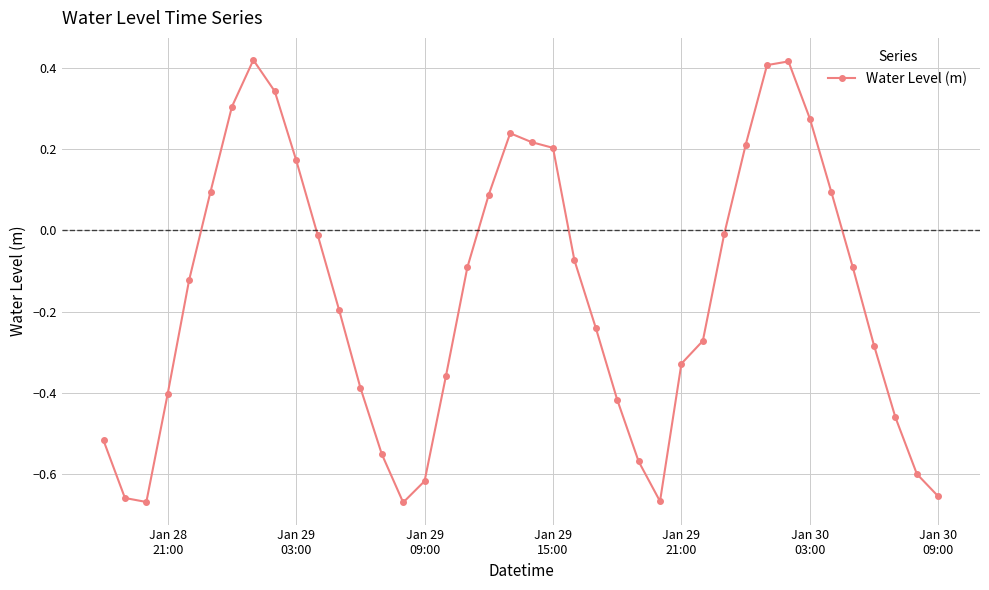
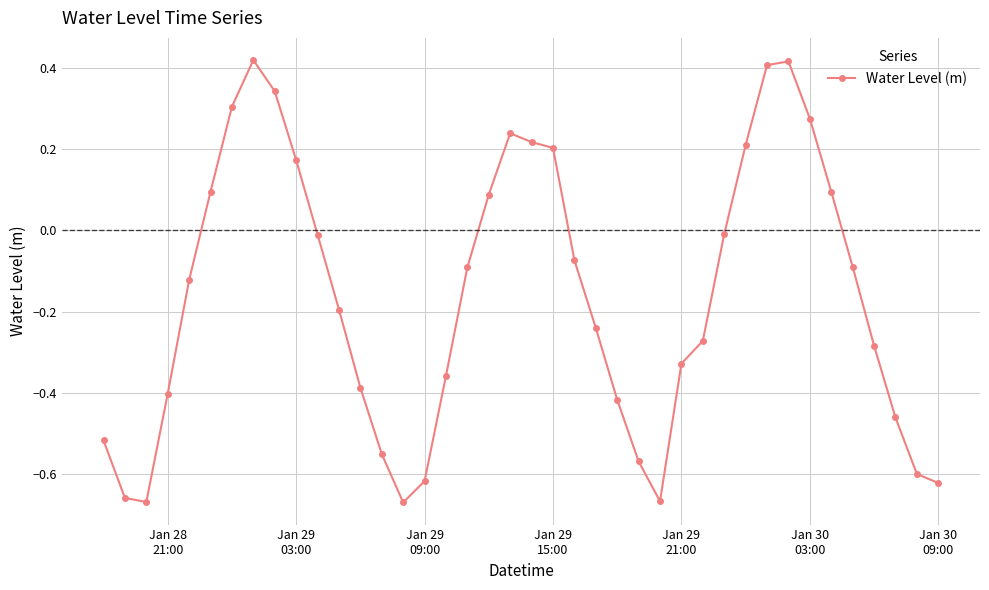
  {
    "Jan 28 21:00": -0.40,
    "Jan 29 03:00": 0.17,
    "Jan 29 09:00": -0.62,
    "Jan 29 15:00": 0.20,
    "Jan 29 21:00": -0.33,
    "Jan 30 03:00": 0.28,
-   "Jan 30 09:00": -0.65
+   "Jan 30 09:00": -0.62
  }
